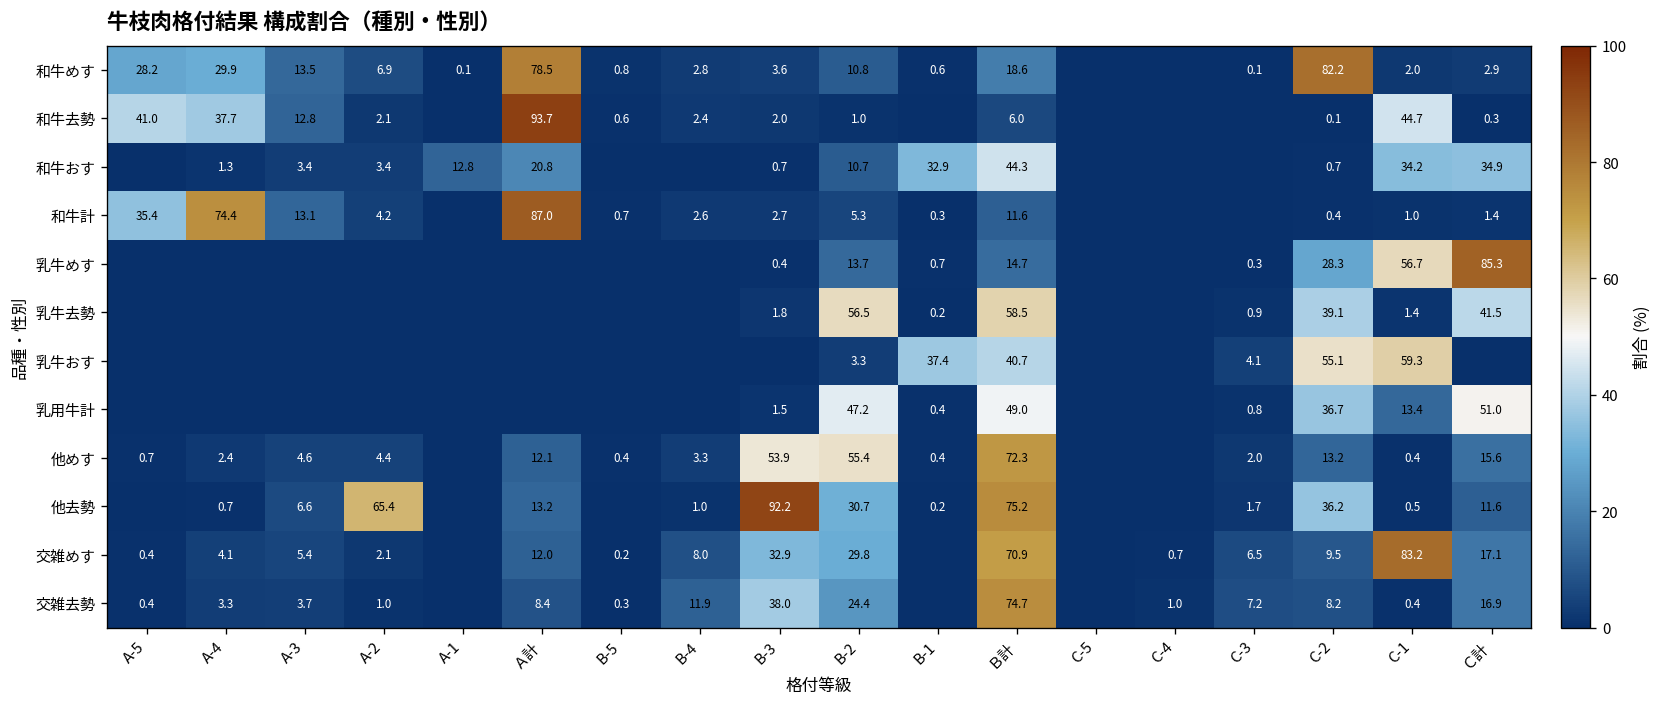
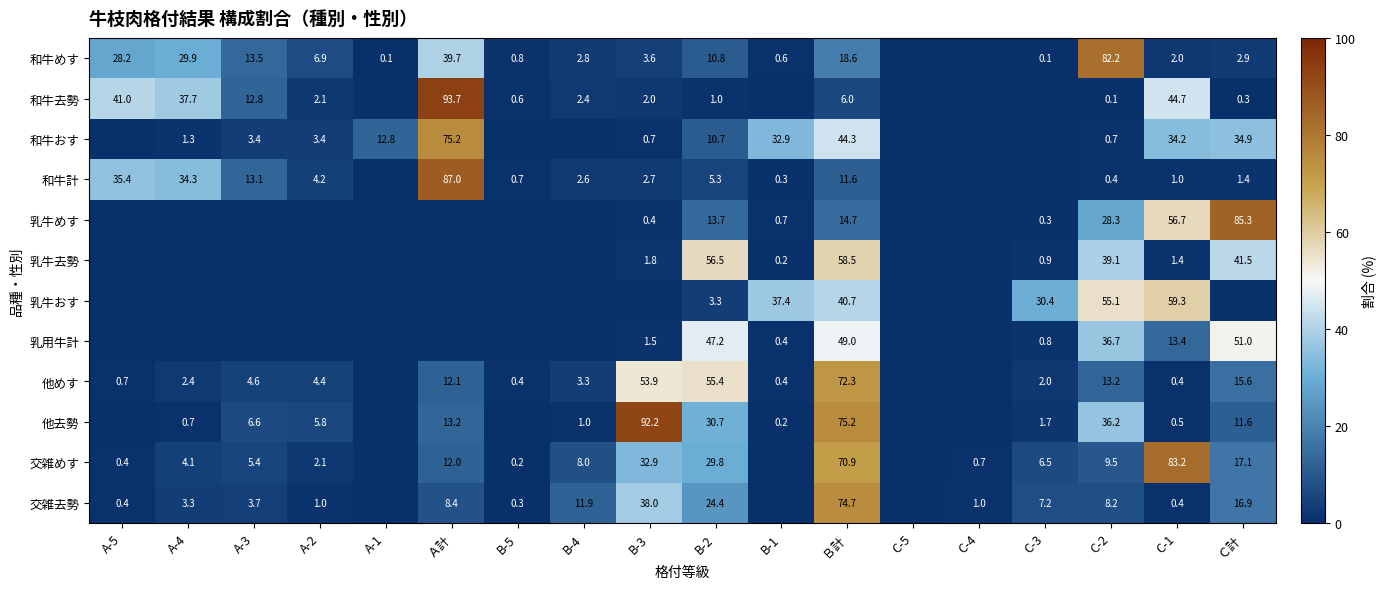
  {
    "和牛めす": {
      "A-5": 28.2,
      "A-4": 29.9,
      "A-3": 13.5,
      "A-2": 6.9,
      "A-1": 0.1,
-     "Ａ計": 78.5,
+     "Ａ計": 39.7,
      "B-5": 0.8,
      "B-4": 2.8,
      "B-3": 3.6,
      "B-2": 10.8,
      "B-1": 0.6,
      "Ｂ計": 18.6,
      "C-3": 0.1,
      "C-2": 82.2,
      "C-1": 2.0,
      "Ｃ計": 2.9
    },
    "和牛去勢": {
      "A-5": 41.0,
      "A-4": 37.7,
      "A-3": 12.8,
      "A-2": 2.1,
      "Ａ計": 93.7,
      "B-5": 0.6,
      "B-4": 2.4,
      "B-3": 2.0,
      "B-2": 1.0,
      "Ｂ計": 6.0,
      "C-2": 0.1,
      "C-1": 44.7,
      "Ｃ計": 0.3
    },
    "和牛おす": {
      "A-4": 1.3,
      "A-3": 3.4,
      "A-2": 3.4,
      "A-1": 12.8,
-     "Ａ計": 20.8,
+     "Ａ計": 75.2,
      "B-3": 0.7,
      "B-2": 10.7,
      "B-1": 32.9,
      "Ｂ計": 44.3,
      "C-2": 0.7,
      "C-1": 34.2,
      "Ｃ計": 34.9
    },
    "和牛計": {
      "A-5": 35.4,
-     "A-4": 74.4,
+     "A-4": 34.3,
      "A-3": 13.1,
      "A-2": 4.2,
      "Ａ計": 87.0,
      "B-5": 0.7,
      "B-4": 2.6,
      "B-3": 2.7,
      "B-2": 5.3,
      "B-1": 0.3,
      "Ｂ計": 11.6,
      "C-2": 0.4,
      "C-1": 1.0,
      "Ｃ計": 1.4
    },
    "乳牛めす": {
      "B-3": 0.4,
      "B-2": 13.7,
      "B-1": 0.7,
      "Ｂ計": 14.7,
      "C-3": 0.3,
      "C-2": 28.3,
      "C-1": 56.7,
      "Ｃ計": 85.3
    },
    "乳牛去勢": {
      "B-3": 1.8,
      "B-2": 56.5,
      "B-1": 0.2,
      "Ｂ計": 58.5,
      "C-3": 0.9,
      "C-2": 39.1,
      "C-1": 1.4,
      "Ｃ計": 41.5
    },
    "乳牛おす": {
      "B-2": 3.3,
      "B-1": 37.4,
      "Ｂ計": 40.7,
-     "C-3": 4.1,
+     "C-3": 30.4,
      "C-2": 55.1,
      "C-1": 59.3
    },
    "乳用牛計": {
      "B-3": 1.5,
      "B-2": 47.2,
      "B-1": 0.4,
      "Ｂ計": 49.0,
      "C-3": 0.8,
      "C-2": 36.7,
      "C-1": 13.4,
      "Ｃ計": 51.0
    },
    "他めす": {
      "A-5": 0.7,
      "A-4": 2.4,
      "A-3": 4.6,
      "A-2": 4.4,
      "Ａ計": 12.1,
      "B-5": 0.4,
      "B-4": 3.3,
      "B-3": 53.9,
      "B-2": 55.4,
      "B-1": 0.4,
      "Ｂ計": 72.3,
      "C-3": 2.0,
      "C-2": 13.2,
      "C-1": 0.4,
      "Ｃ計": 15.6
    },
    "他去勢": {
      "A-4": 0.7,
      "A-3": 6.6,
-     "A-2": 65.4,
+     "A-2": 5.8,
      "Ａ計": 13.2,
      "B-4": 1.0,
      "B-3": 92.2,
      "B-2": 30.7,
      "B-1": 0.2,
      "Ｂ計": 75.2,
      "C-3": 1.7,
      "C-2": 36.2,
      "C-1": 0.5,
      "Ｃ計": 11.6
    },
    "交雑めす": {
      "A-5": 0.4,
      "A-4": 4.1,
      "A-3": 5.4,
      "A-2": 2.1,
      "Ａ計": 12.0,
      "B-5": 0.2,
      "B-4": 8.0,
      "B-3": 32.9,
      "B-2": 29.8,
      "Ｂ計": 70.9,
      "C-4": 0.7,
      "C-3": 6.5,
      "C-2": 9.5,
      "C-1": 83.2,
      "Ｃ計": 17.1
    },
    "交雑去勢": {
      "A-5": 0.4,
      "A-4": 3.3,
      "A-3": 3.7,
      "A-2": 1.0,
      "Ａ計": 8.4,
      "B-5": 0.3,
      "B-4": 11.9,
      "B-3": 38.0,
      "B-2": 24.4,
      "Ｂ計": 74.7,
      "C-4": 1.0,
      "C-3": 7.2,
      "C-2": 8.2,
      "C-1": 0.4,
      "Ｃ計": 16.9
    }
  }
